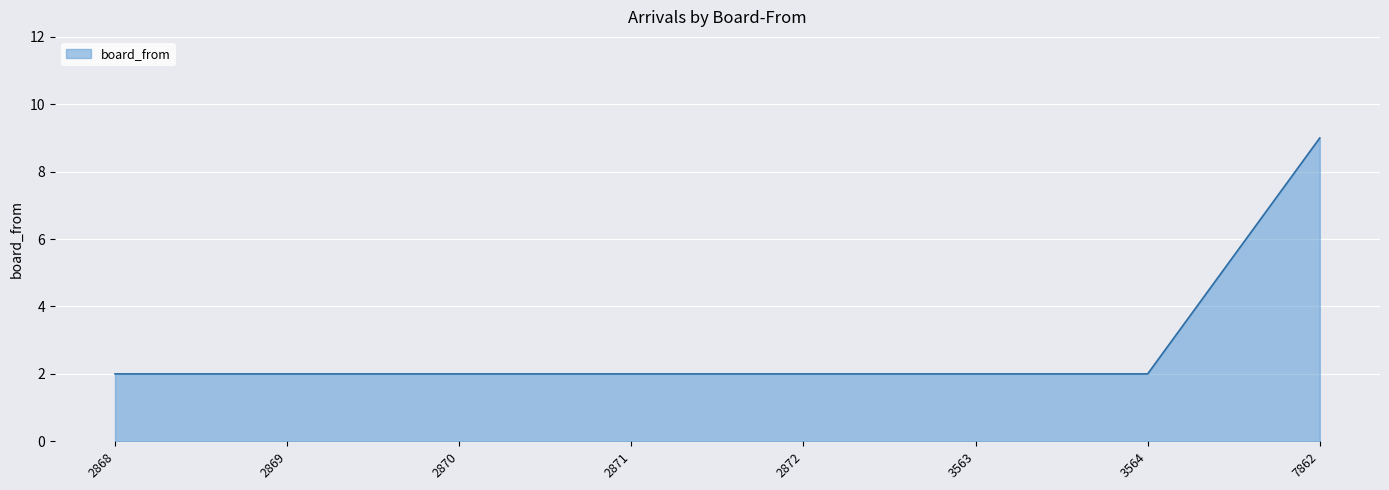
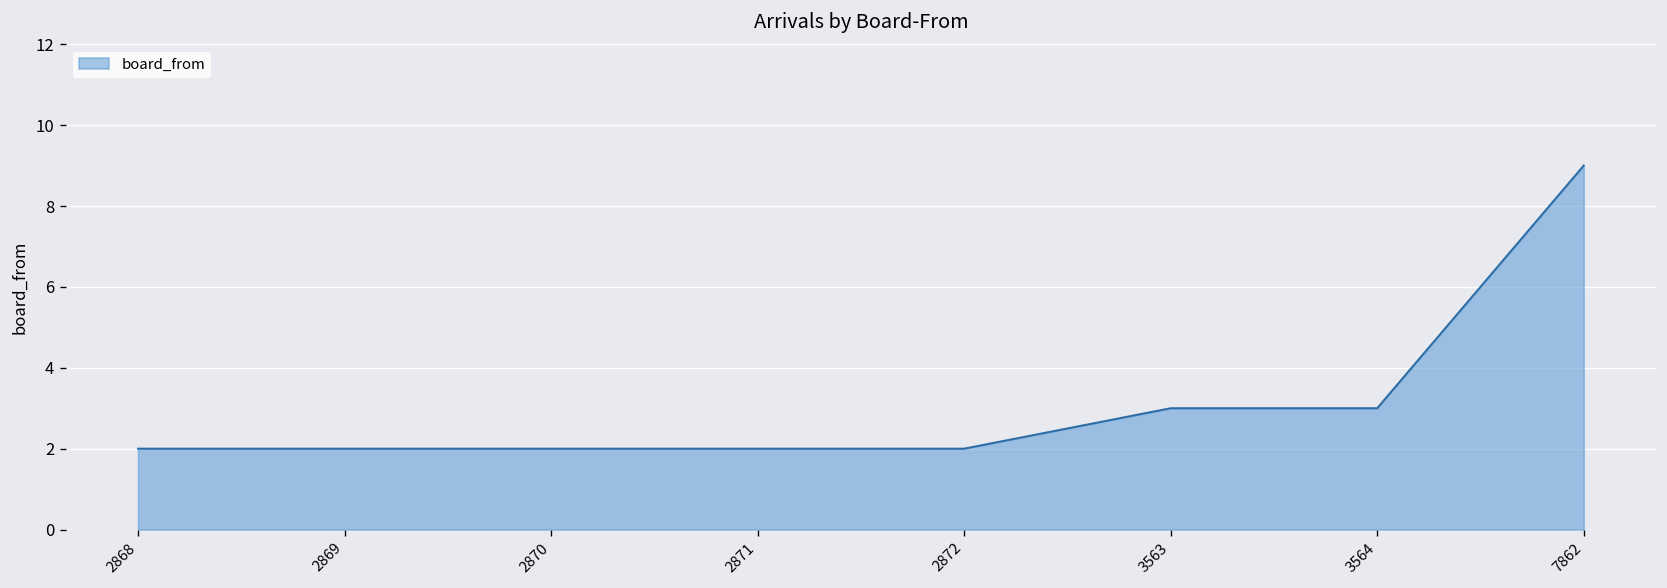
  {
    "2868": 2,
    "2869": 2,
    "2870": 2,
    "2871": 2,
    "2872": 2,
-   "3563": 2,
-   "3564": 2,
+   "3563": 3,
+   "3564": 3,
    "7862": 9
  }
